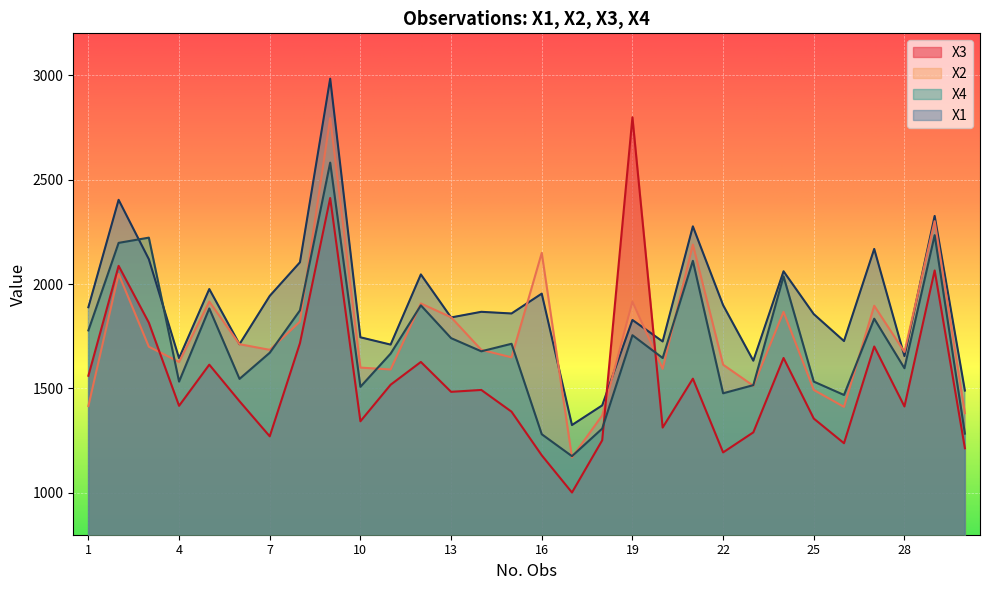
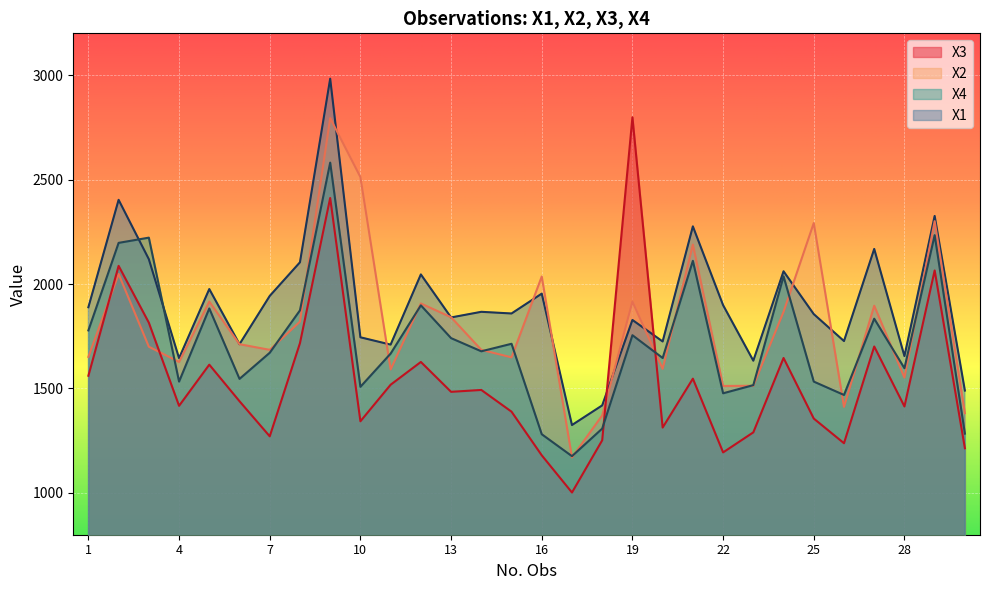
  {
    "X3": {
      "1": 1560,
      "4": 1420,
      "7": 1270,
      "10": 1340,
      "13": 1480,
      "16": 1180,
      "19": 2800,
      "22": 1190,
      "25": 1360,
      "28": 1410
    },
    "X2": {
-     "1": 1420,
+     "1": 1650,
      "4": 1630,
      "7": 1690,
-     "10": 1600,
-     "16": 2150,
+     "10": 2510,
+     "16": 2040,
      "19": 1920,
-     "22": 1610,
-     "25": 1490,
-     "28": 1680
+     "22": 1510,
+     "25": 2290,
+     "28": 1550
    }
  }
